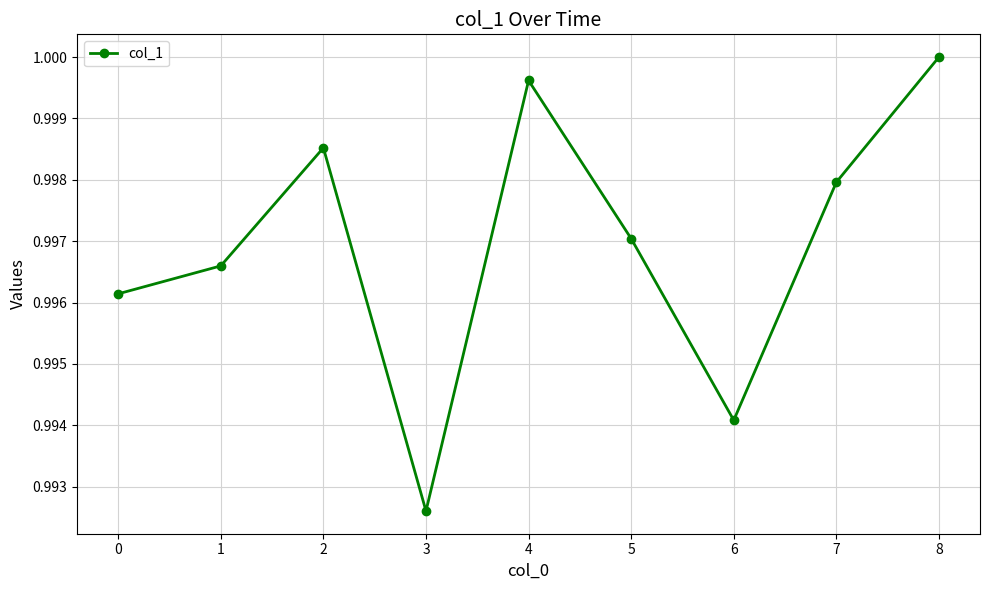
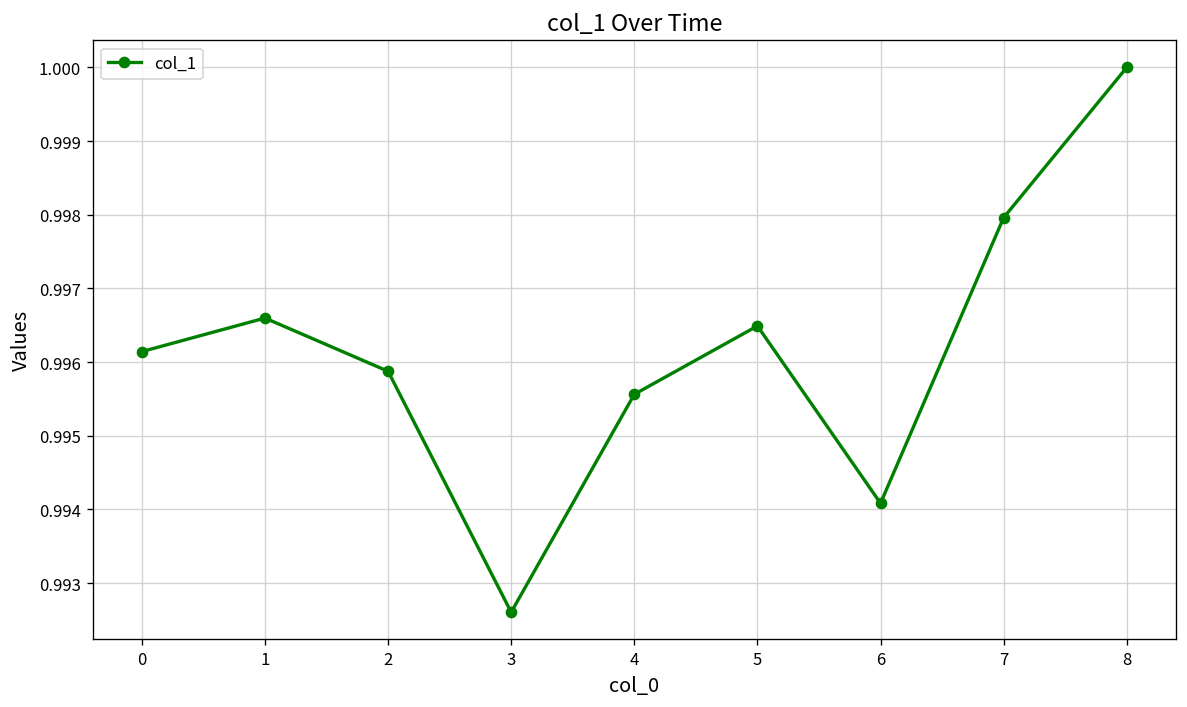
  {
    "0": 0.9961,
    "1": 0.9966,
-   "2": 0.9985,
+   "2": 0.9959,
    "3": 0.9926,
-   "4": 0.9996,
-   "5": 0.9970,
+   "4": 0.9956,
+   "5": 0.9965,
    "6": 0.9941,
    "7": 0.9980,
    "8": 1.0000
  }
